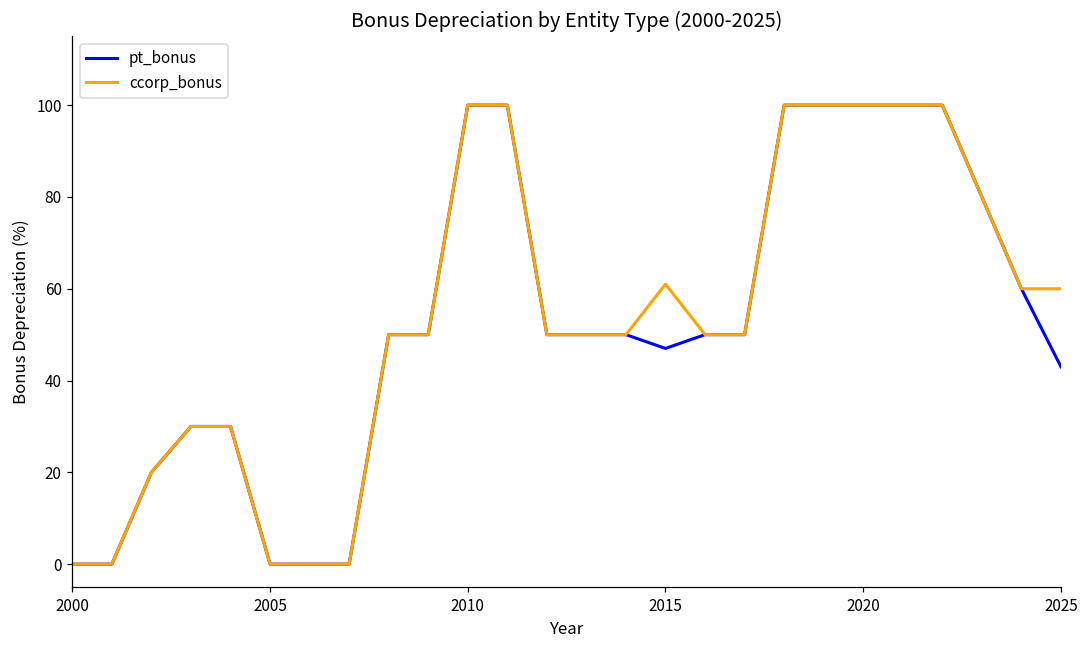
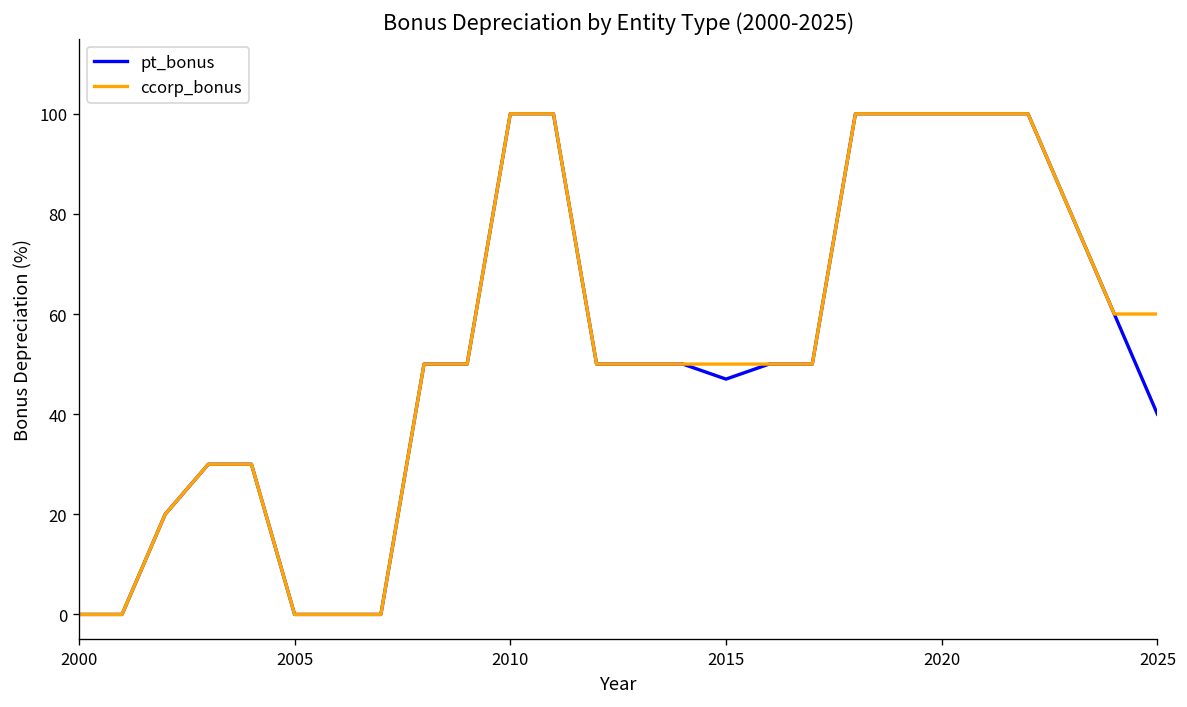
  {
    "pt_bonus": {
      "2015": 47,
-     "2025": 43
+     "2025": 40
    },
    "ccorp_bonus": {
-     "2015": 61,
+     "2015": 50,
      "2025": 60
    }
  }
